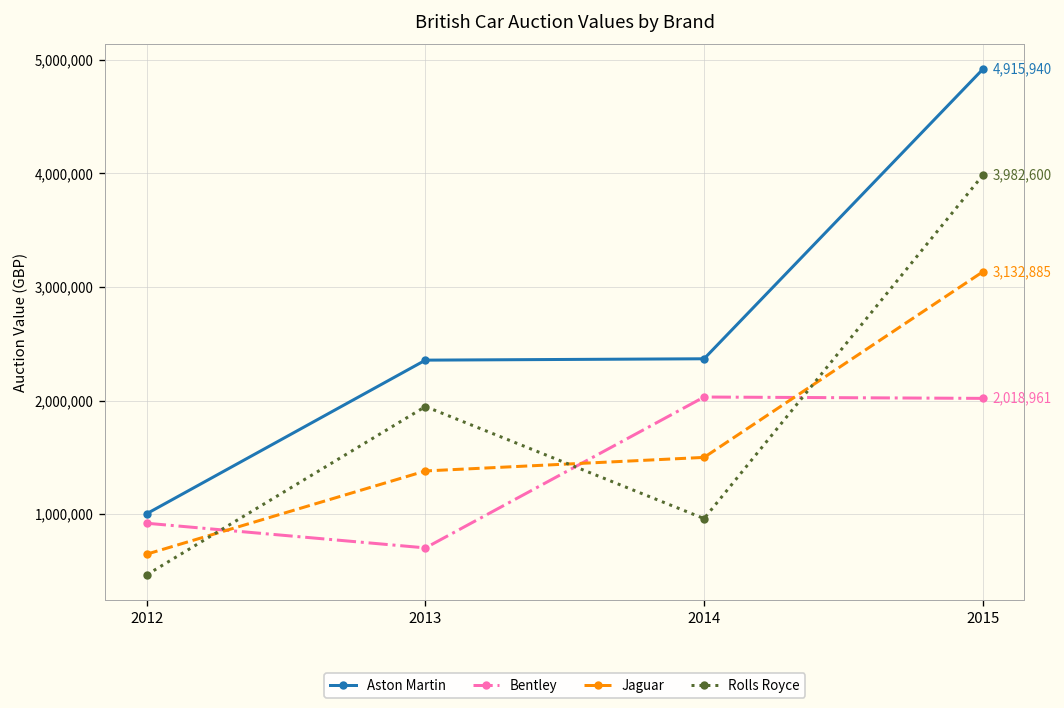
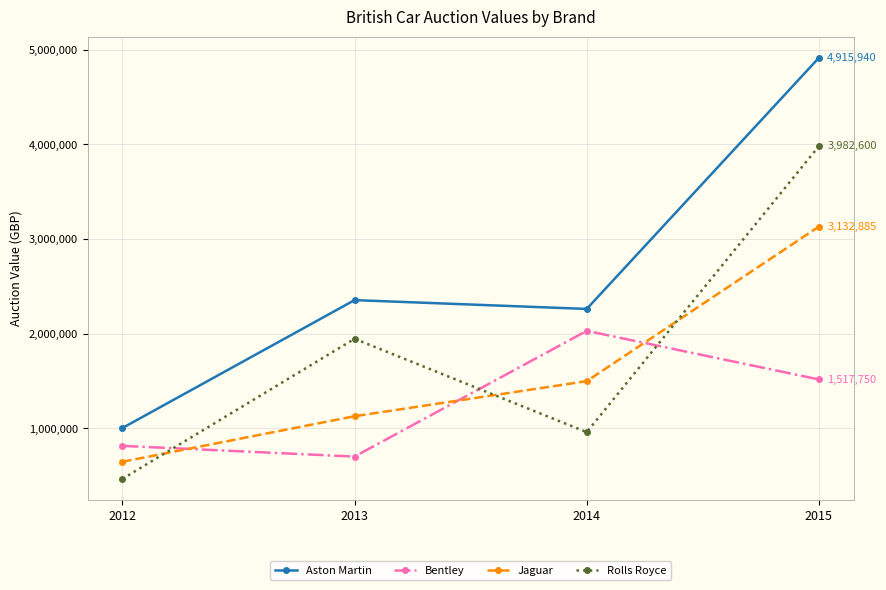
  {
    "Aston Martin": {
      "2012": "1,000,000",
      "2013": "2,400,000",
-     "2014": "2,400,000"
+     "2014": "2,300,000"
    },
    "Bentley": {
-     "2012": "900,000",
-     "2015": "2,018,961"
+     "2012": "800,000",
+     "2015": "1,517,750"
    },
    "Jaguar": {
      "2012": "600,000",
-     "2013": "1,400,000",
+     "2013": "1,100,000",
      "2014": "1,500,000"
    },
    "Rolls Royce": {
      "2015": "3,982,600"
    }
  }
